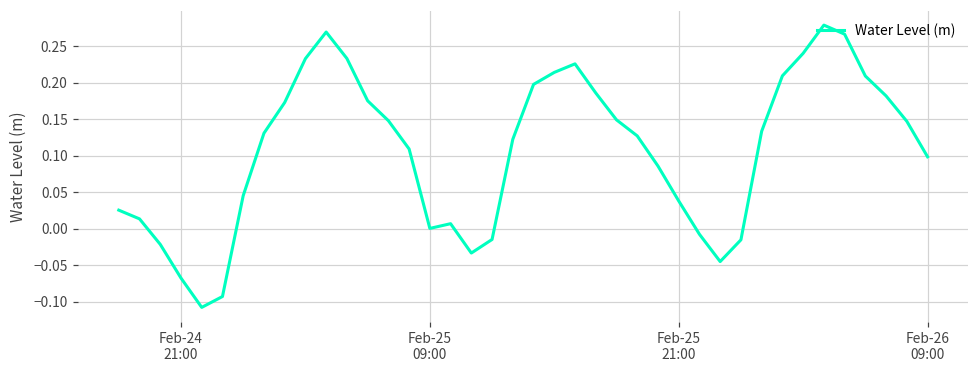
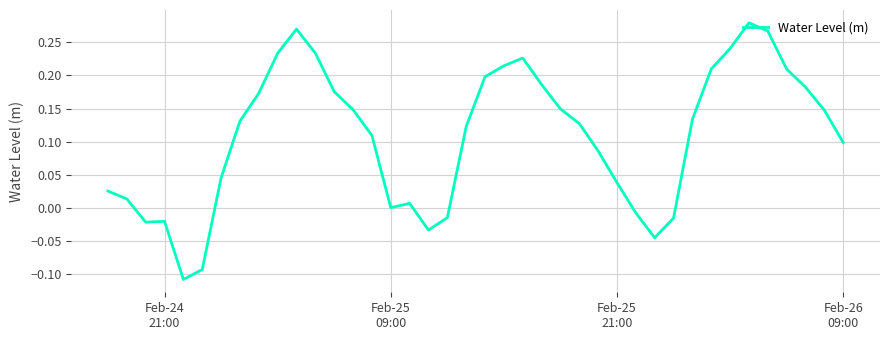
  {
-   "Feb-24 21:00": -0.07,
+   "Feb-24 21:00": -0.02,
    "Feb-25 09:00": 0.00,
    "Feb-25 21:00": 0.04,
    "Feb-26 09:00": 0.10
  }
